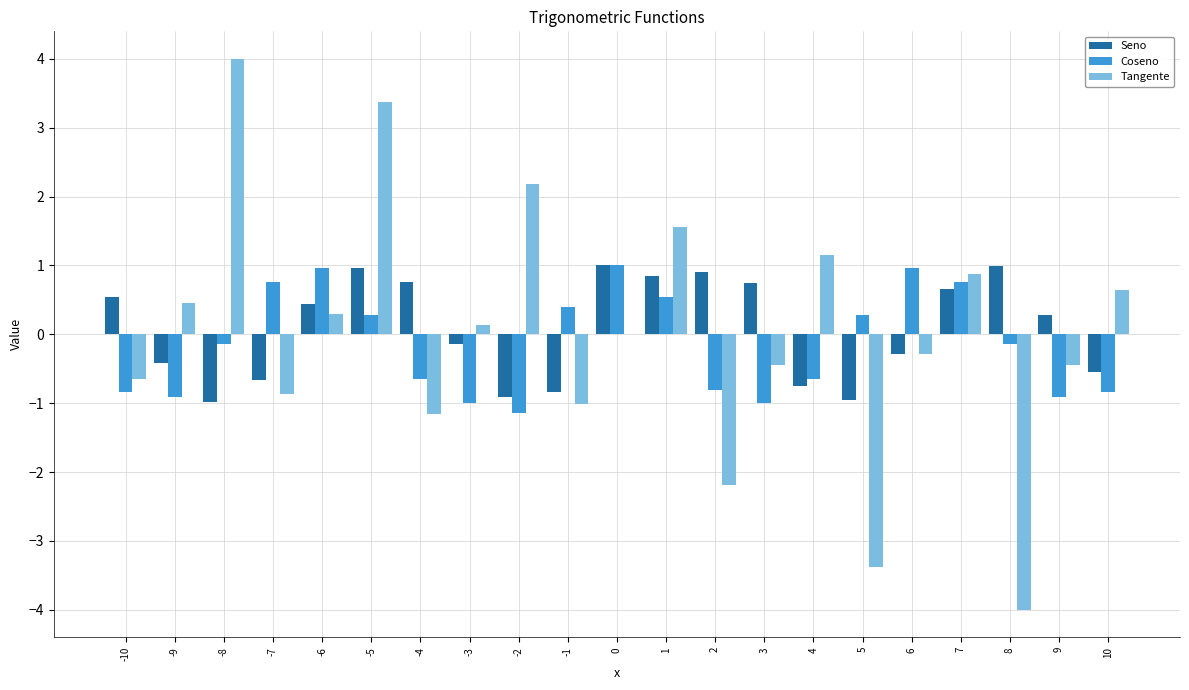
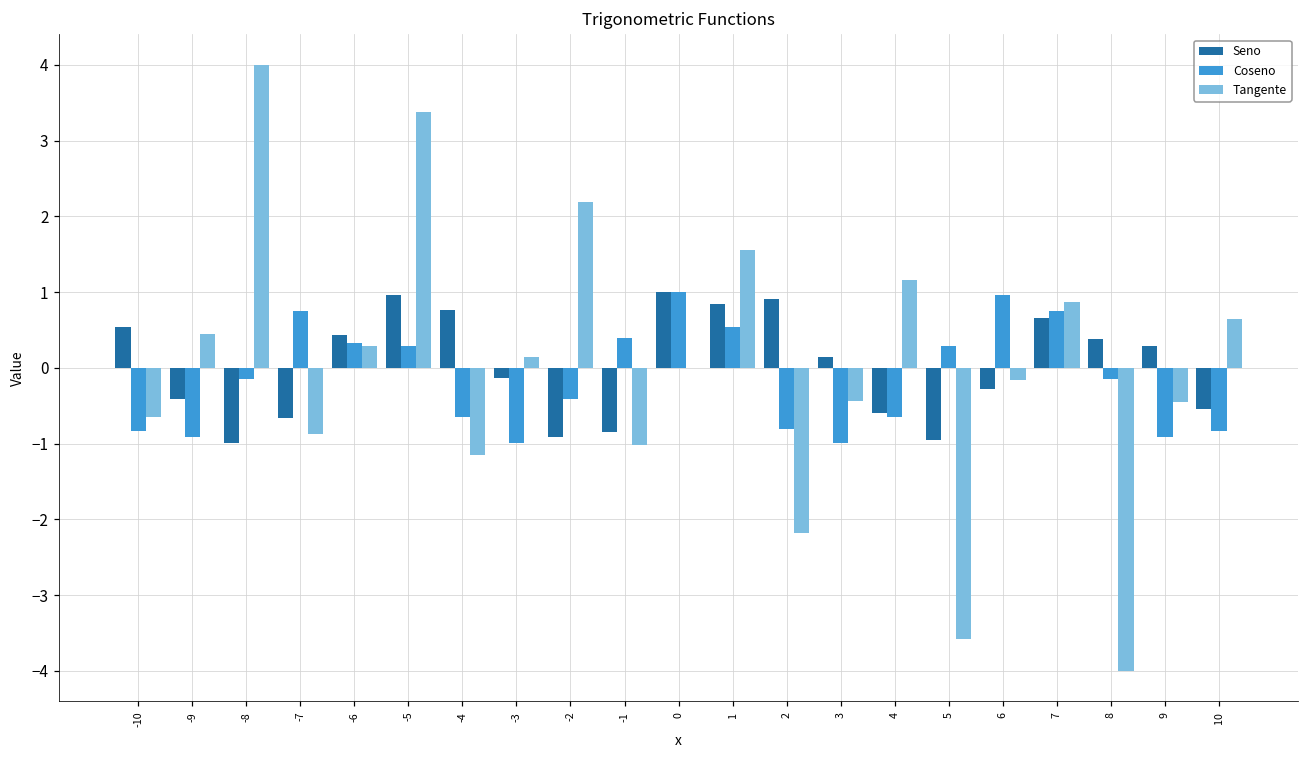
  {
    "Seno": {
      "-10": 0.5,
      "-9": -0.4,
      "-8": -1.0,
      "-7": -0.7,
      "-6": 0.4,
      "-5": 1.0,
      "-4": 0.8,
      "-3": -0.1,
      "-2": -0.9,
      "-1": -0.8,
      "0": 1.0,
      "1": 0.8,
      "2": 0.9,
-     "3": 0.7,
-     "4": -0.8,
+     "3": 0.1,
+     "4": -0.6,
      "5": -1.0,
      "6": -0.3,
      "7": 0.7,
-     "8": 1.0,
+     "8": 0.4,
      "9": 0.3,
      "10": -0.5
    },
    "Coseno": {
      "-10": -0.8,
      "-9": -0.9,
      "-8": -0.1,
      "-7": 0.8,
-     "-6": 1.0,
+     "-6": 0.3,
      "-5": 0.3,
      "-4": -0.7,
      "-3": -1.0,
-     "-2": -1.1,
+     "-2": -0.4,
      "-1": 0.4,
      "0": 1.0,
      "1": 0.5,
      "2": -0.8,
      "3": -1.0,
      "4": -0.7,
      "5": 0.3,
      "6": 1.0,
      "7": 0.8,
      "8": -0.1,
      "9": -0.9,
      "10": -0.8
    },
    "Tangente": {
      "-10": -0.6,
      "-9": 0.5,
      "-8": 4.0,
      "-7": -0.9,
      "-6": 0.3,
      "-5": 3.4,
      "-4": -1.2,
      "-3": 0.1,
      "-2": 2.2,
      "-1": -1.0,
      "0": 0.0,
      "1": 1.6,
      "2": -2.2,
      "3": -0.4,
      "4": 1.2,
-     "5": -3.4,
-     "6": -0.3,
+     "5": -3.6,
+     "6": -0.2,
      "7": 0.9,
      "8": -4.0,
      "9": -0.5,
      "10": 0.6
    }
  }
